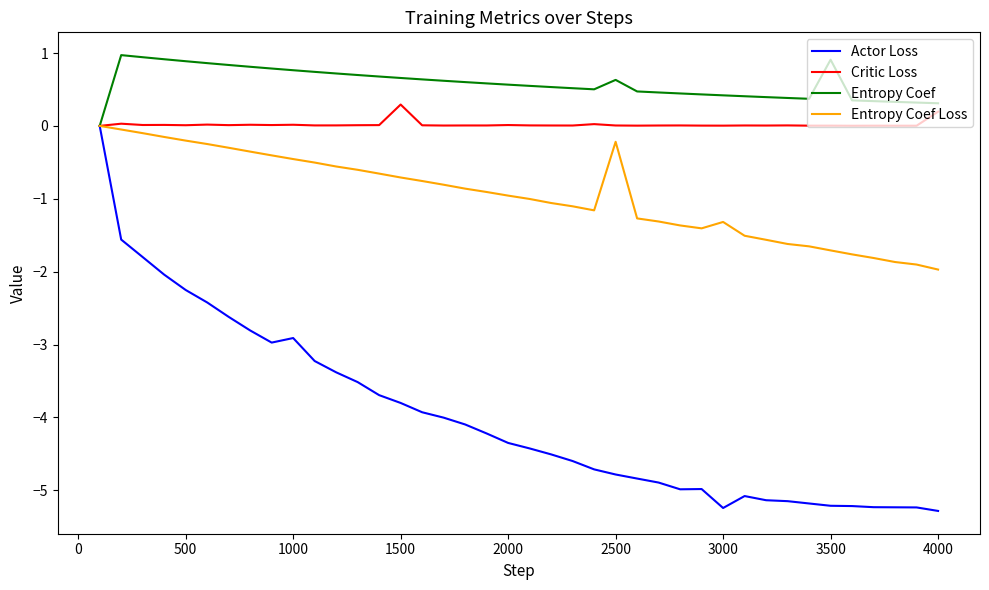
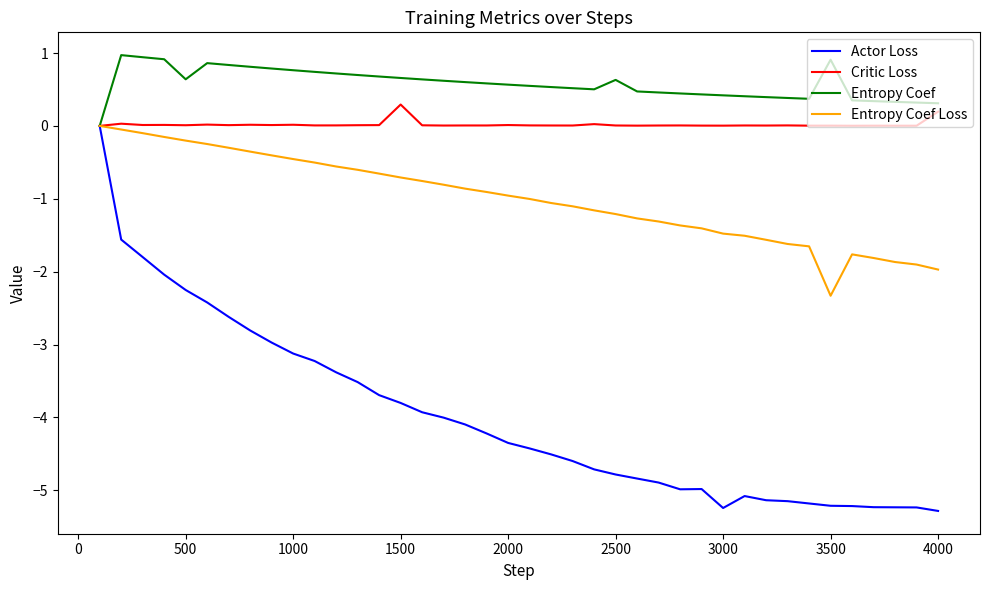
  {
    "Actor Loss": {
      "500": -2.3,
-     "1000": -2.9,
+     "1000": -3.1,
      "1500": -3.8,
      "2000": -4.3,
      "2500": -4.8,
      "3000": -5.2,
      "3500": -5.2,
      "4000": -5.3
    },
    "Critic Loss": {
      "500": 0.0,
      "1000": 0.0,
      "1500": 0.3,
      "2000": 0.0,
      "2500": 0.0,
      "3000": 0.0
    },
    "Entropy Coef": {
-     "500": 0.9,
+     "500": 0.6,
      "1000": 0.8,
      "1500": 0.7,
      "2000": 0.6,
      "2500": 0.6,
      "3000": 0.4
    },
    "Entropy Coef Loss": {
      "500": -0.2,
      "1000": -0.5,
      "1500": -0.7,
      "2000": -1.0,
-     "2500": -0.2,
-     "3000": -1.3,
-     "3500": -1.7,
+     "2500": -1.2,
+     "3000": -1.5,
+     "3500": -2.3,
      "4000": -2.0
    }
  }
